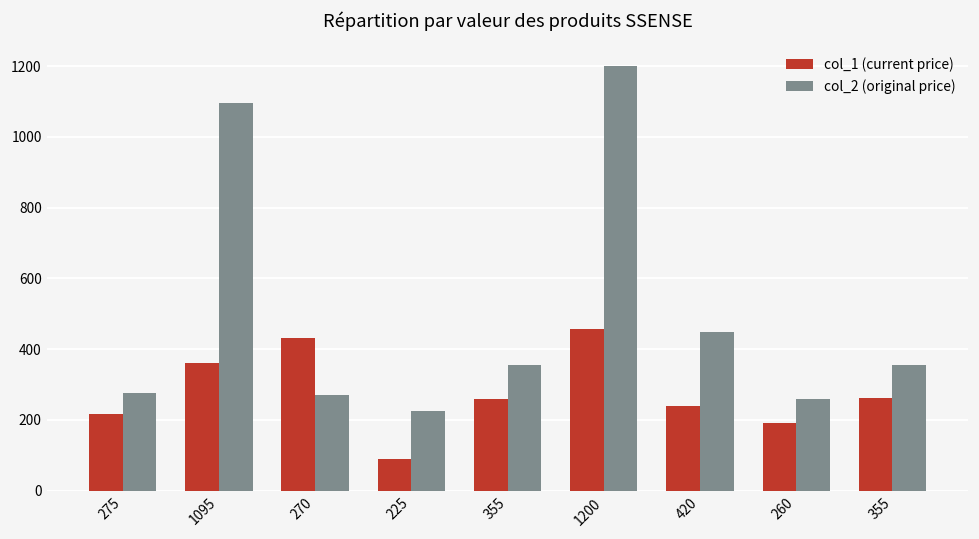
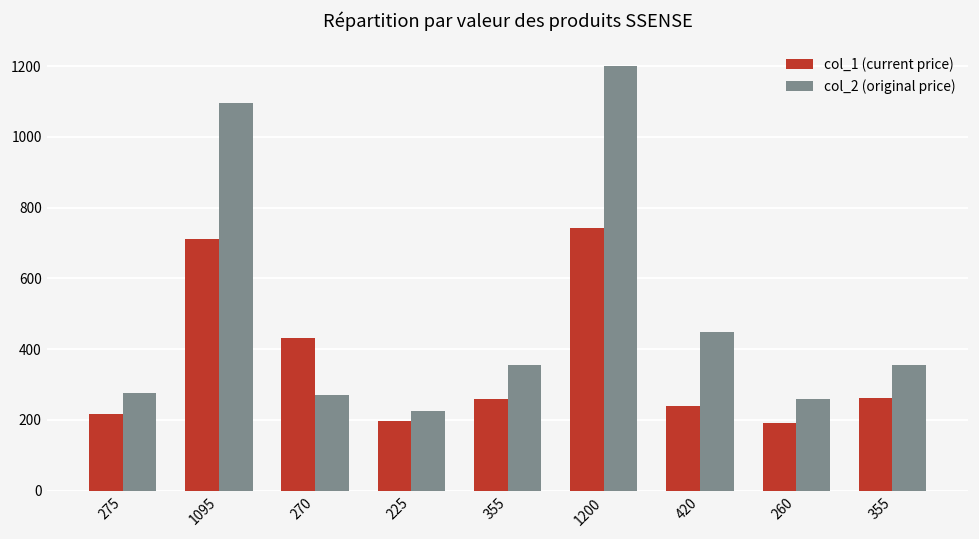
  {
    "col_1 (current price)": {
      "275": 220,
-     "1095": 360,
+     "1095": 710,
      "270": 430,
-     "225": 90,
-     "1200": 460,
+     "225": 200,
+     "1200": 740,
      "420": 240,
      "260": 190
    },
    "col_2 (original price)": {
      "275": 280,
      "1095": 1100,
      "270": 270,
      "225": 230,
      "1200": 1200,
      "420": 450,
      "260": 260
    }
  }
